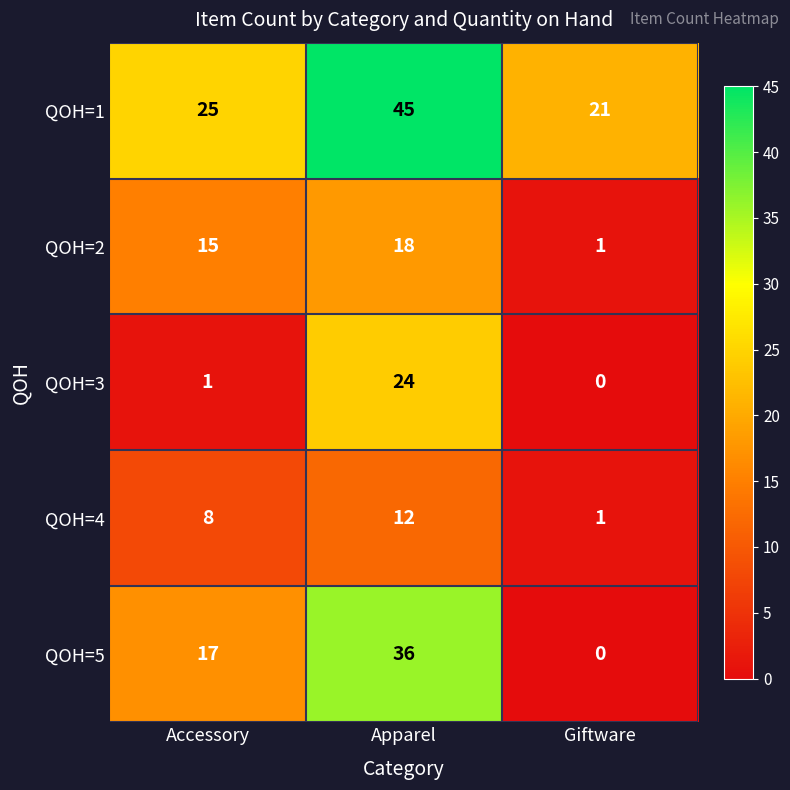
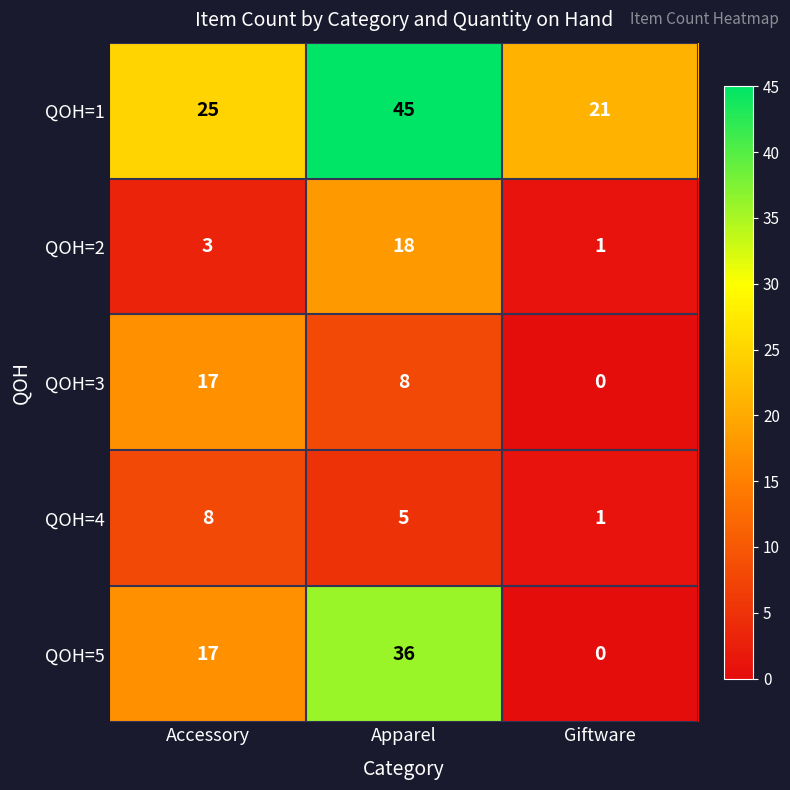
  {
    "QOH=1": {
      "Accessory": 25,
      "Apparel": 45,
      "Giftware": 21
    },
    "QOH=2": {
-     "Accessory": 15,
+     "Accessory": 3,
      "Apparel": 18,
      "Giftware": 1
    },
    "QOH=3": {
-     "Accessory": 1,
-     "Apparel": 24,
+     "Accessory": 17,
+     "Apparel": 8,
      "Giftware": 0
    },
    "QOH=4": {
      "Accessory": 8,
-     "Apparel": 12,
+     "Apparel": 5,
      "Giftware": 1
    },
    "QOH=5": {
      "Accessory": 17,
      "Apparel": 36,
      "Giftware": 0
    }
  }
